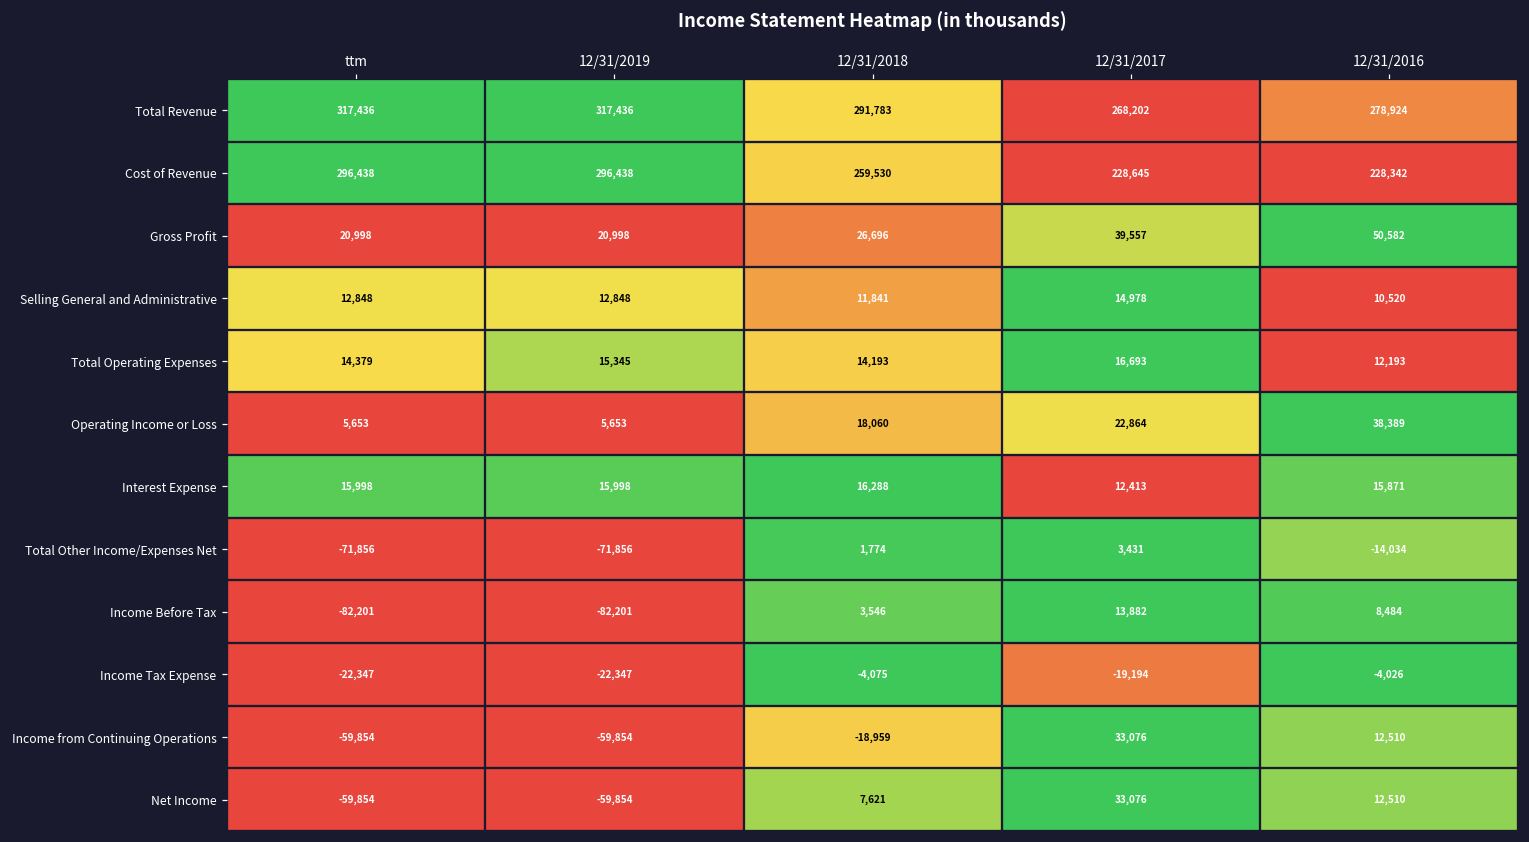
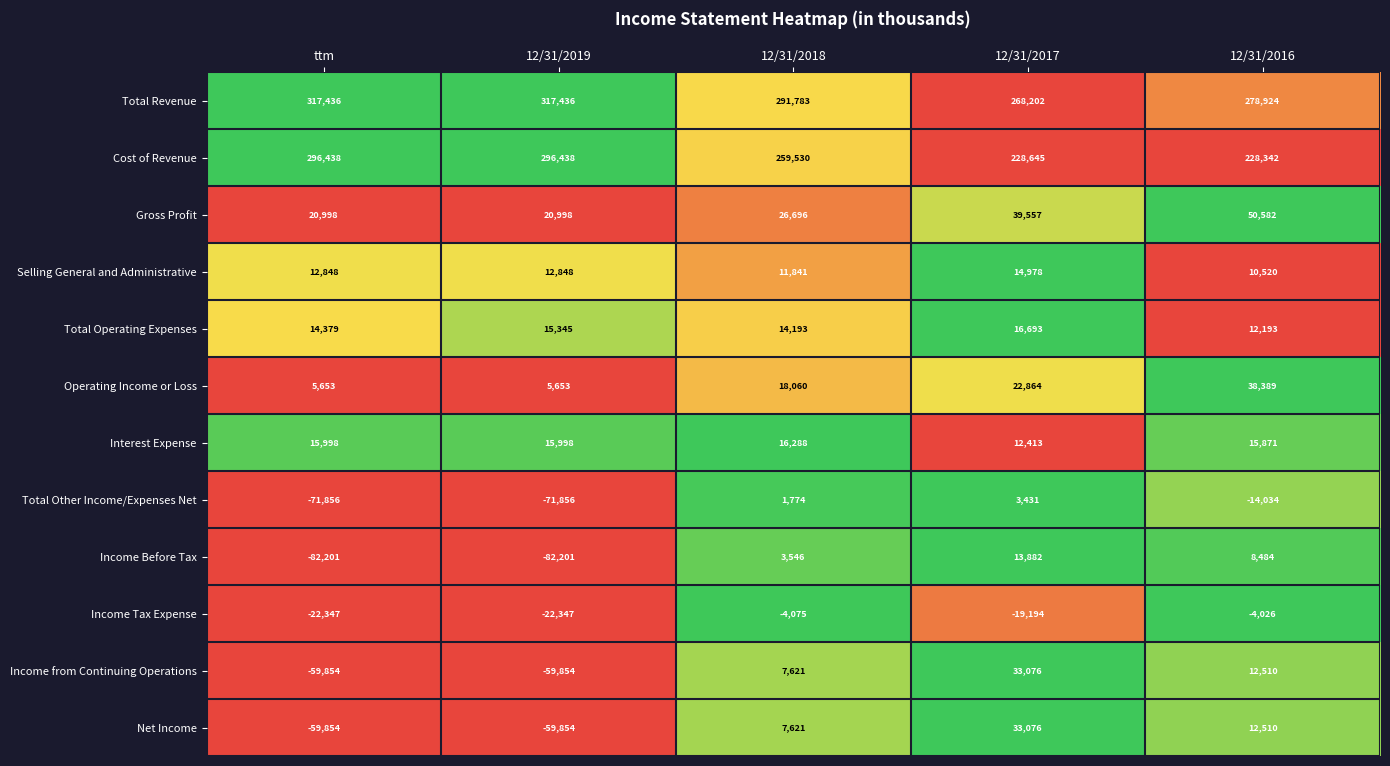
  {
    "Total Revenue": {
      "ttm": "317,436",
      "12/31/2019": "317,436",
      "12/31/2018": "291,783",
      "12/31/2017": "268,202",
      "12/31/2016": "278,924"
    },
    "Cost of Revenue": {
      "ttm": "296,438",
      "12/31/2019": "296,438",
      "12/31/2018": "259,530",
      "12/31/2017": "228,645",
      "12/31/2016": "228,342"
    },
    "Gross Profit": {
      "ttm": "20,998",
      "12/31/2019": "20,998",
      "12/31/2018": "26,696",
      "12/31/2017": "39,557",
      "12/31/2016": "50,582"
    },
    "Selling General and Administrative": {
      "ttm": "12,848",
      "12/31/2019": "12,848",
      "12/31/2018": "11,841",
      "12/31/2017": "14,978",
      "12/31/2016": "10,520"
    },
    "Total Operating Expenses": {
      "ttm": "14,379",
      "12/31/2019": "15,345",
      "12/31/2018": "14,193",
      "12/31/2017": "16,693",
      "12/31/2016": "12,193"
    },
    "Operating Income or Loss": {
      "ttm": "5,653",
      "12/31/2019": "5,653",
      "12/31/2018": "18,060",
      "12/31/2017": "22,864",
      "12/31/2016": "38,389"
    },
    "Interest Expense": {
      "ttm": "15,998",
      "12/31/2019": "15,998",
      "12/31/2018": "16,288",
      "12/31/2017": "12,413",
      "12/31/2016": "15,871"
    },
    "Total Other Income/Expenses Net": {
      "ttm": "-71,856",
      "12/31/2019": "-71,856",
      "12/31/2018": "1,774",
      "12/31/2017": "3,431",
      "12/31/2016": "-14,034"
    },
    "Income Before Tax": {
      "ttm": "-82,201",
      "12/31/2019": "-82,201",
      "12/31/2018": "3,546",
      "12/31/2017": "13,882",
      "12/31/2016": "8,484"
    },
    "Income Tax Expense": {
      "ttm": "-22,347",
      "12/31/2019": "-22,347",
      "12/31/2018": "-4,075",
      "12/31/2017": "-19,194",
      "12/31/2016": "-4,026"
    },
    "Income from Continuing Operations": {
      "ttm": "-59,854",
      "12/31/2019": "-59,854",
-     "12/31/2018": "-18,959",
+     "12/31/2018": "7,621",
      "12/31/2017": "33,076",
      "12/31/2016": "12,510"
    },
    "Net Income": {
      "ttm": "-59,854",
      "12/31/2019": "-59,854",
      "12/31/2018": "7,621",
      "12/31/2017": "33,076",
      "12/31/2016": "12,510"
    }
  }
